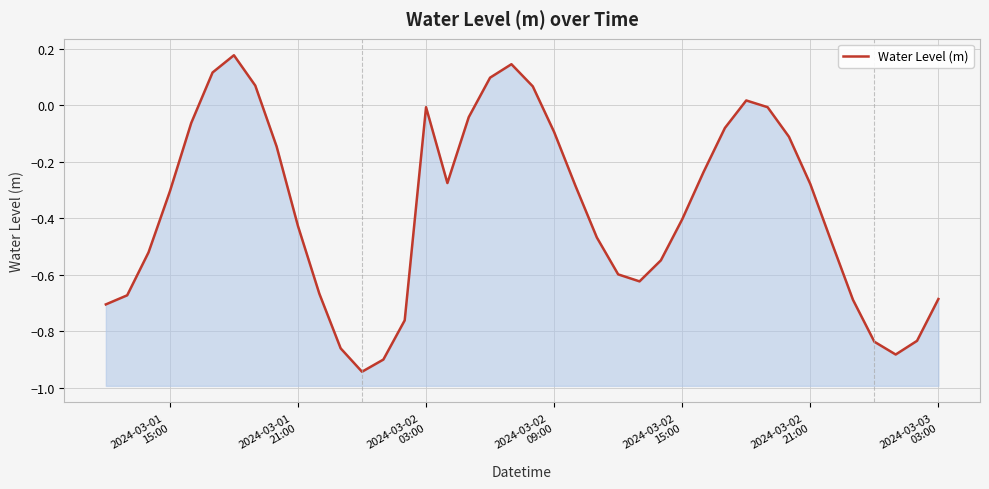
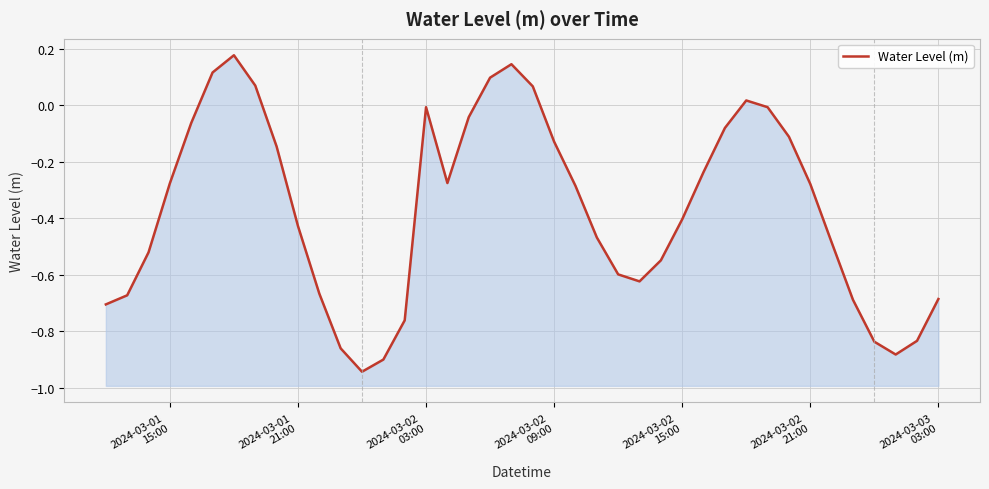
  {
-   "2024-03-01 15:00": -0.30,
+   "2024-03-01 15:00": -0.28,
    "2024-03-01 21:00": -0.43,
    "2024-03-02 03:00": -0.01,
-   "2024-03-02 09:00": -0.09,
+   "2024-03-02 09:00": -0.13,
    "2024-03-02 15:00": -0.40,
    "2024-03-02 21:00": -0.28,
    "2024-03-03 03:00": -0.69
  }
